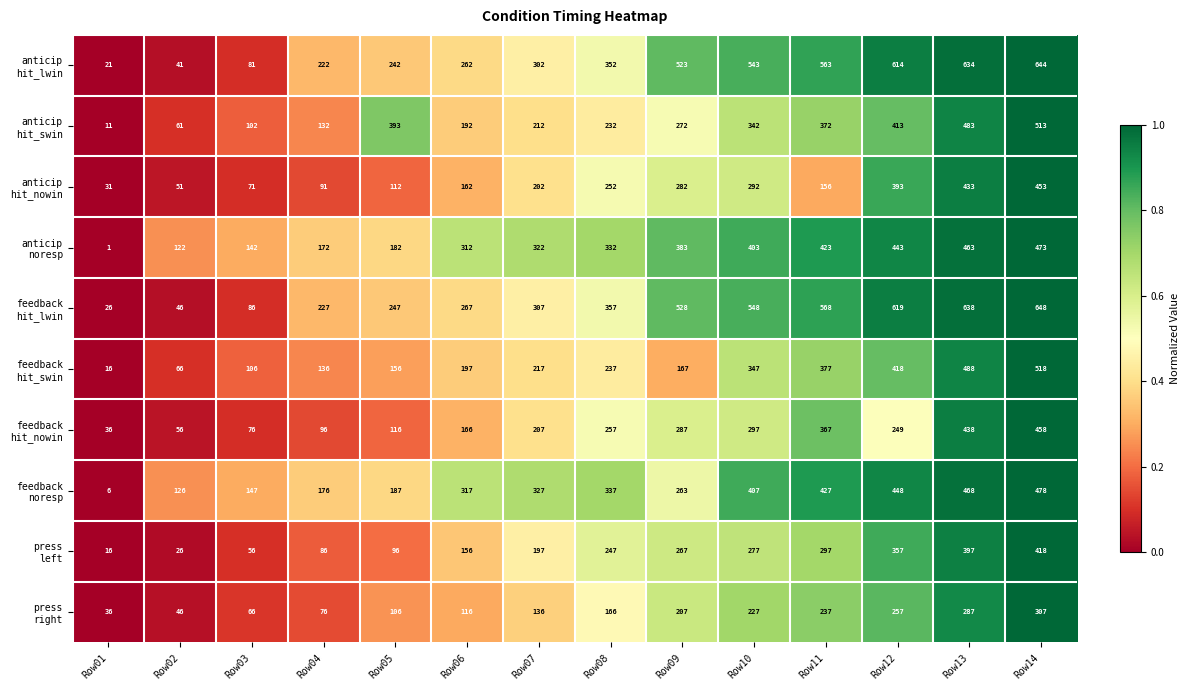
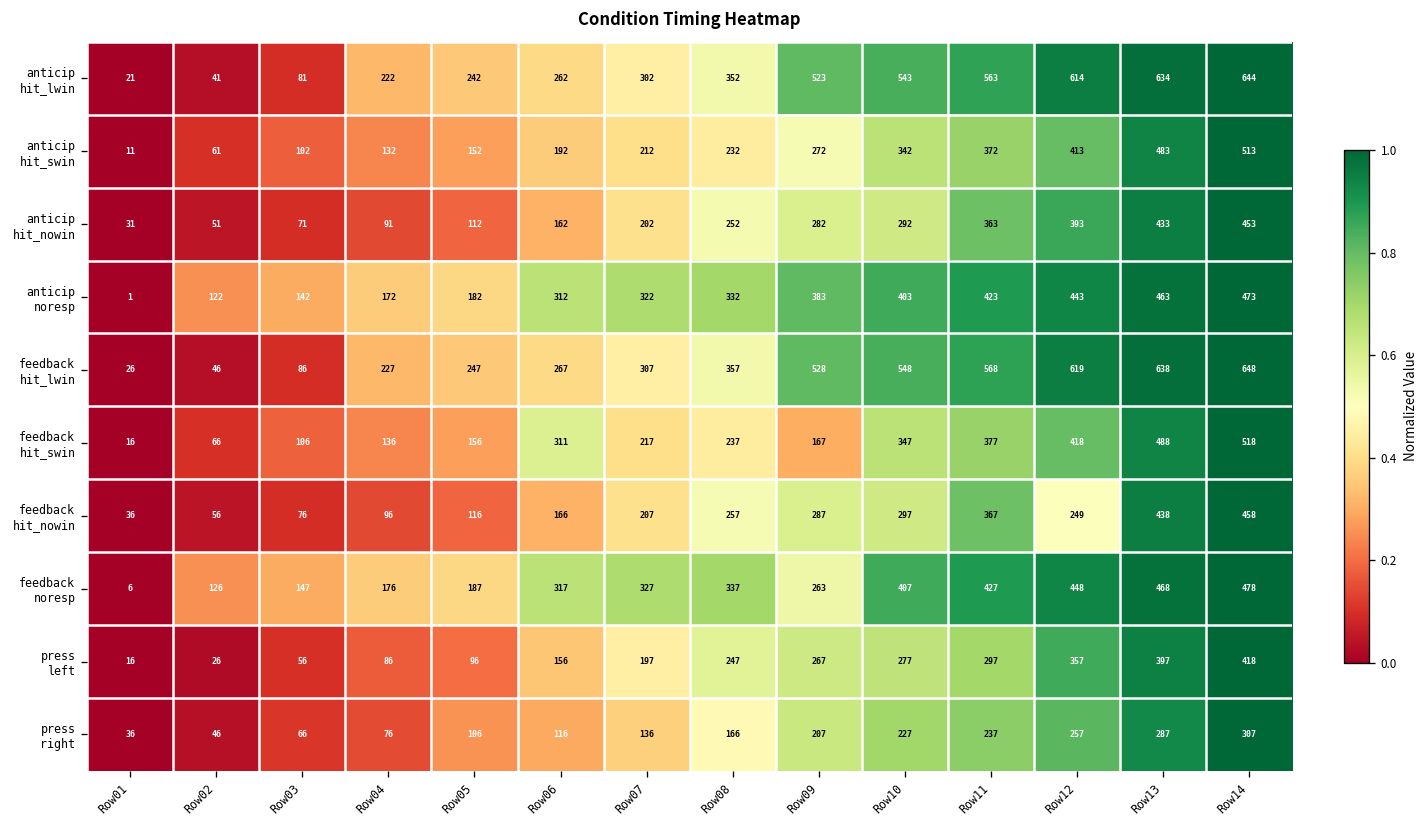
  {
    "anticip hit_lwin": {
      "Row01": 21,
      "Row02": 41,
      "Row03": 81,
      "Row04": 222,
      "Row05": 242,
      "Row06": 262,
      "Row07": 302,
      "Row08": 352,
      "Row09": 523,
      "Row10": 543,
      "Row11": 563,
      "Row12": 614,
      "Row13": 634,
      "Row14": 644
    },
    "anticip hit_swin": {
      "Row01": 11,
      "Row02": 61,
      "Row03": 102,
      "Row04": 132,
-     "Row05": 393,
+     "Row05": 152,
      "Row06": 192,
      "Row07": 212,
      "Row08": 232,
      "Row09": 272,
      "Row10": 342,
      "Row11": 372,
      "Row12": 413,
      "Row13": 483,
      "Row14": 513
    },
    "anticip hit_nowin": {
      "Row01": 31,
      "Row02": 51,
      "Row03": 71,
      "Row04": 91,
      "Row05": 112,
      "Row06": 162,
      "Row07": 202,
      "Row08": 252,
      "Row09": 282,
      "Row10": 292,
-     "Row11": 156,
+     "Row11": 363,
      "Row12": 393,
      "Row13": 433,
      "Row14": 453
    },
    "anticip noresp": {
      "Row01": 1,
      "Row02": 122,
      "Row03": 142,
      "Row04": 172,
      "Row05": 182,
      "Row06": 312,
      "Row07": 322,
      "Row08": 332,
      "Row09": 383,
      "Row10": 403,
      "Row11": 423,
      "Row12": 443,
      "Row13": 463,
      "Row14": 473
    },
    "feedback hit_lwin": {
      "Row01": 26,
      "Row02": 46,
      "Row03": 86,
      "Row04": 227,
      "Row05": 247,
      "Row06": 267,
      "Row07": 307,
      "Row08": 357,
      "Row09": 528,
      "Row10": 548,
      "Row11": 568,
      "Row12": 619,
      "Row13": 638,
      "Row14": 648
    },
    "feedback hit_swin": {
      "Row01": 16,
      "Row02": 66,
      "Row03": 106,
      "Row04": 136,
      "Row05": 156,
-     "Row06": 197,
+     "Row06": 311,
      "Row07": 217,
      "Row08": 237,
      "Row09": 167,
      "Row10": 347,
      "Row11": 377,
      "Row12": 418,
      "Row13": 488,
      "Row14": 518
    },
    "feedback hit_nowin": {
      "Row01": 36,
      "Row02": 56,
      "Row03": 76,
      "Row04": 96,
      "Row05": 116,
      "Row06": 166,
      "Row07": 207,
      "Row08": 257,
      "Row09": 287,
      "Row10": 297,
      "Row11": 367,
      "Row12": 249,
      "Row13": 438,
      "Row14": 458
    },
    "feedback noresp": {
      "Row01": 6,
      "Row02": 126,
      "Row03": 147,
      "Row04": 176,
      "Row05": 187,
      "Row06": 317,
      "Row07": 327,
      "Row08": 337,
      "Row09": 263,
      "Row10": 407,
      "Row11": 427,
      "Row12": 448,
      "Row13": 468,
      "Row14": 478
    },
    "press left": {
      "Row01": 16,
      "Row02": 26,
      "Row03": 56,
      "Row04": 86,
      "Row05": 96,
      "Row06": 156,
      "Row07": 197,
      "Row08": 247,
      "Row09": 267,
      "Row10": 277,
      "Row11": 297,
      "Row12": 357,
      "Row13": 397,
      "Row14": 418
    },
    "press right": {
      "Row01": 36,
      "Row02": 46,
      "Row03": 66,
      "Row04": 76,
      "Row05": 106,
      "Row06": 116,
      "Row07": 136,
      "Row08": 166,
      "Row09": 207,
      "Row10": 227,
      "Row11": 237,
      "Row12": 257,
      "Row13": 287,
      "Row14": 307
    }
  }
